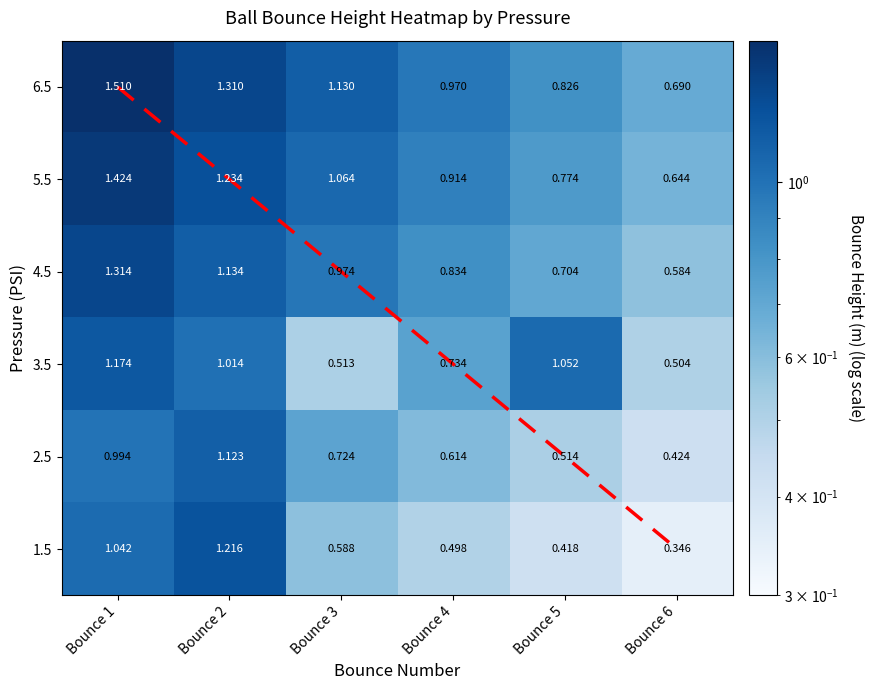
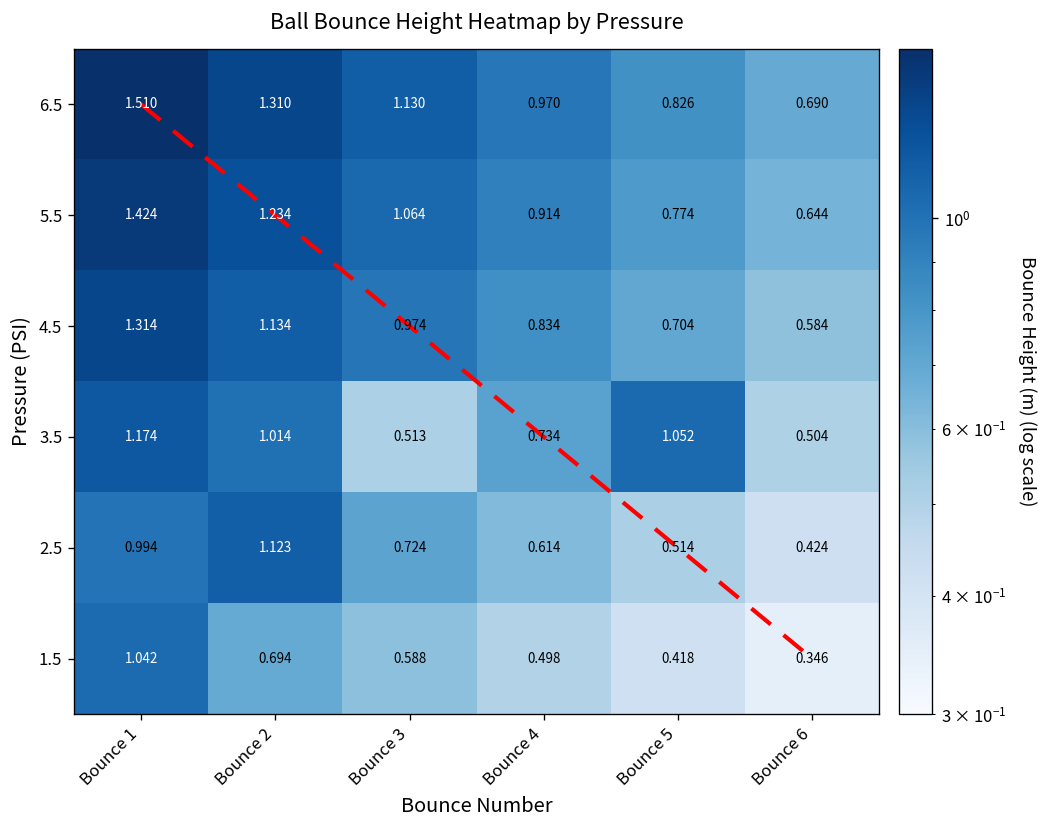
  {
    "6.5": {
      "Bounce 2": 1.310,
      "Bounce 3": 1.130,
      "Bounce 4": 0.970,
      "Bounce 5": 0.826,
      "Bounce 6": 0.690
    },
    "5.5": {
      "Bounce 1": 1.424,
      "Bounce 3": 1.064,
      "Bounce 4": 0.914,
      "Bounce 5": 0.774,
      "Bounce 6": 0.644
    },
    "4.5": {
      "Bounce 1": 1.314,
      "Bounce 2": 1.134,
      "Bounce 4": 0.834,
      "Bounce 5": 0.704,
      "Bounce 6": 0.584
    },
    "3.5": {
      "Bounce 1": 1.174,
      "Bounce 2": 1.014,
      "Bounce 3": 0.513,
      "Bounce 5": 1.052,
      "Bounce 6": 0.504
    },
    "2.5": {
      "Bounce 1": 0.994,
      "Bounce 2": 1.123,
      "Bounce 3": 0.724,
      "Bounce 4": 0.614,
      "Bounce 6": 0.424
    },
    "1.5": {
      "Bounce 1": 1.042,
-     "Bounce 2": 1.216,
+     "Bounce 2": 0.694,
      "Bounce 3": 0.588,
      "Bounce 4": 0.498,
      "Bounce 5": 0.418
    }
  }
